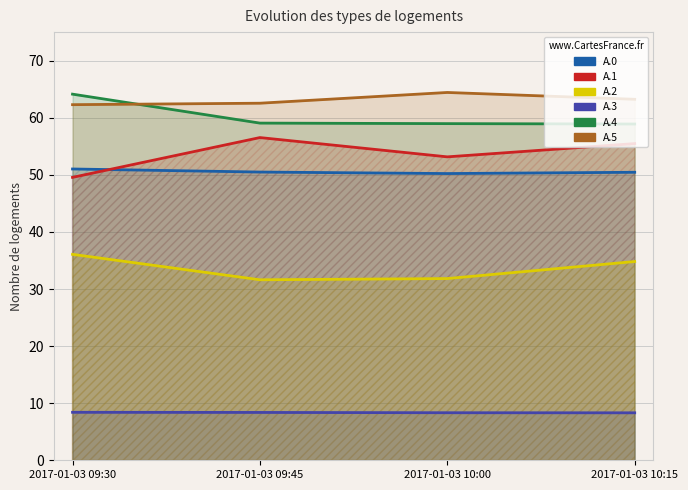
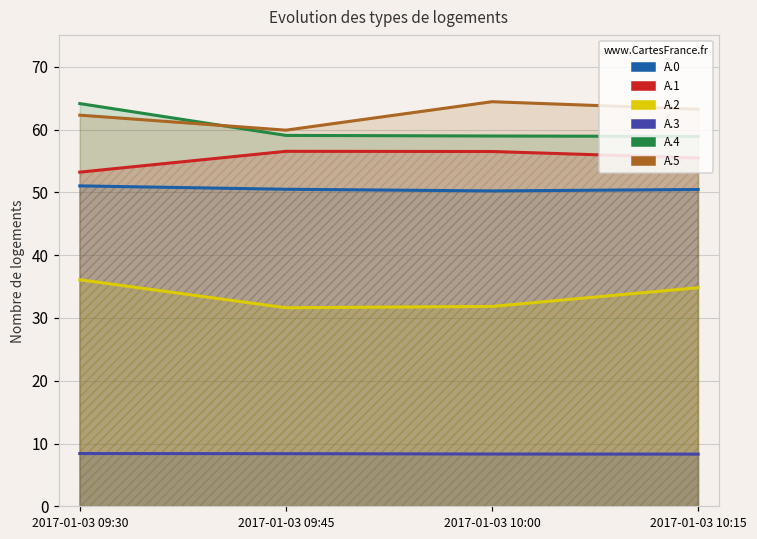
  {
    "A.1": {
-     "2017-01-03 09:30": 50,
+     "2017-01-03 09:30": 53,
      "2017-01-03 09:45": 57,
-     "2017-01-03 10:00": 53
+     "2017-01-03 10:00": 56
    },
    "A.2": {
      "2017-01-03 09:30": 36,
      "2017-01-03 09:45": 32,
      "2017-01-03 10:00": 32,
      "2017-01-03 10:15": 35
    },
    "A.4": {
      "2017-01-03 09:30": 64,
      "2017-01-03 09:45": 59,
      "2017-01-03 10:00": 59
    },
    "A.5": {
      "2017-01-03 09:30": 62,
-     "2017-01-03 09:45": 63,
+     "2017-01-03 09:45": 60,
      "2017-01-03 10:00": 64
    }
  }
